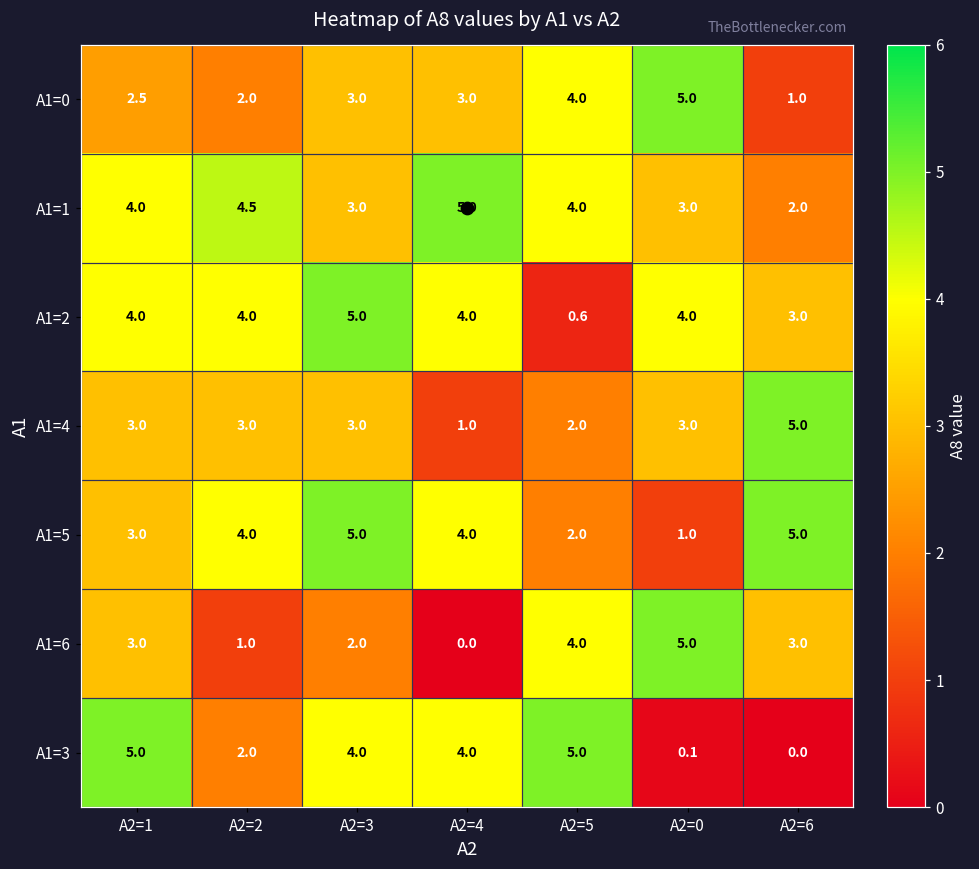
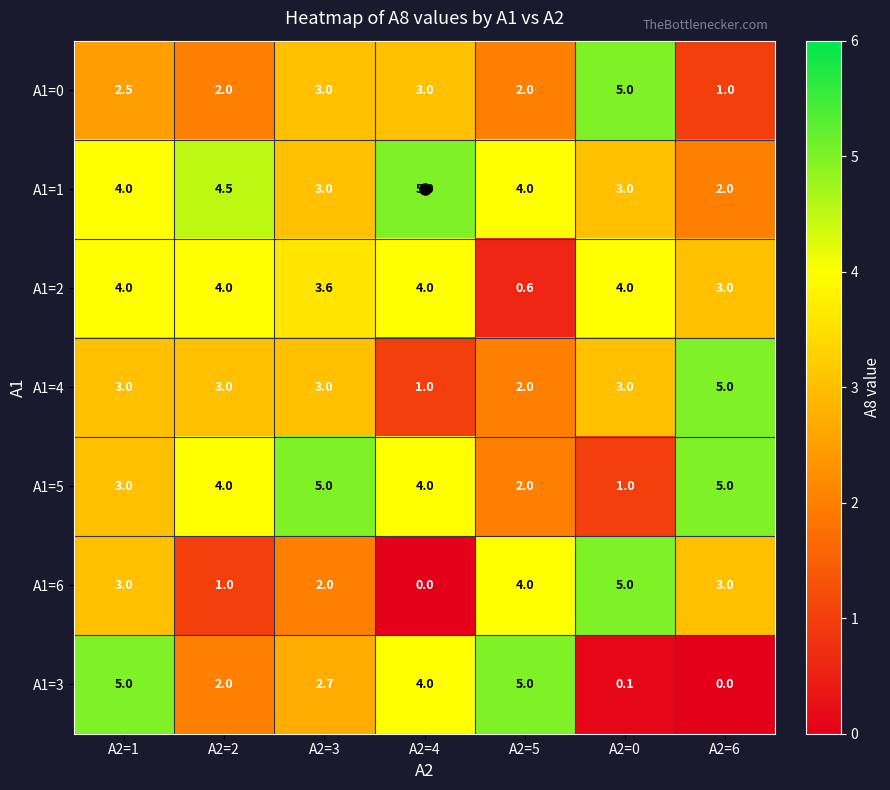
  {
    "A1=0": {
      "A2=1": 2.5,
      "A2=2": 2.0,
      "A2=3": 3.0,
      "A2=4": 3.0,
-     "A2=5": 4.0,
+     "A2=5": 2.0,
      "A2=0": 5.0,
      "A2=6": 1.0
    },
    "A1=1": {
      "A2=1": 4.0,
      "A2=2": 4.5,
      "A2=3": 3.0,
      "A2=5": 4.0,
      "A2=0": 3.0,
      "A2=6": 2.0
    },
    "A1=2": {
      "A2=1": 4.0,
      "A2=2": 4.0,
-     "A2=3": 5.0,
+     "A2=3": 3.6,
      "A2=4": 4.0,
      "A2=5": 0.6,
      "A2=0": 4.0,
      "A2=6": 3.0
    },
    "A1=4": {
      "A2=1": 3.0,
      "A2=2": 3.0,
      "A2=3": 3.0,
      "A2=4": 1.0,
      "A2=5": 2.0,
      "A2=0": 3.0,
      "A2=6": 5.0
    },
    "A1=5": {
      "A2=1": 3.0,
      "A2=2": 4.0,
      "A2=3": 5.0,
      "A2=4": 4.0,
      "A2=5": 2.0,
      "A2=0": 1.0,
      "A2=6": 5.0
    },
    "A1=6": {
      "A2=1": 3.0,
      "A2=2": 1.0,
      "A2=3": 2.0,
      "A2=4": 0.0,
      "A2=5": 4.0,
      "A2=0": 5.0,
      "A2=6": 3.0
    },
    "A1=3": {
      "A2=1": 5.0,
      "A2=2": 2.0,
-     "A2=3": 4.0,
+     "A2=3": 2.7,
      "A2=4": 4.0,
      "A2=5": 5.0,
      "A2=0": 0.1,
      "A2=6": 0.0
    }
  }
